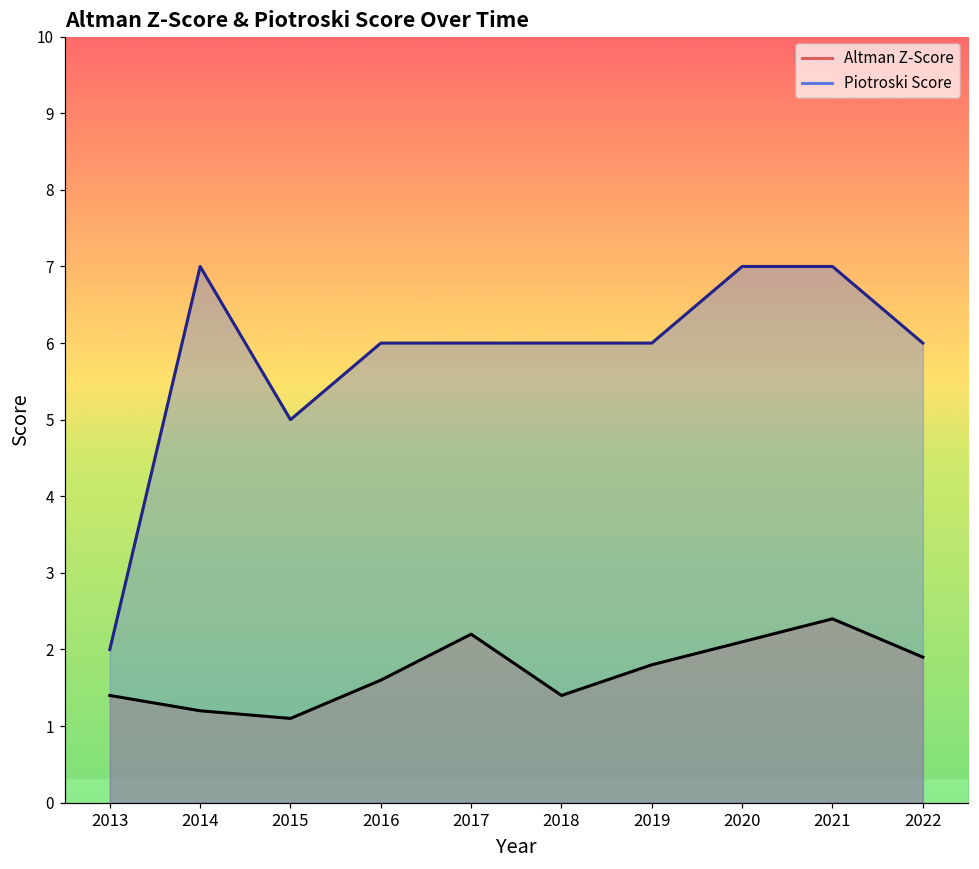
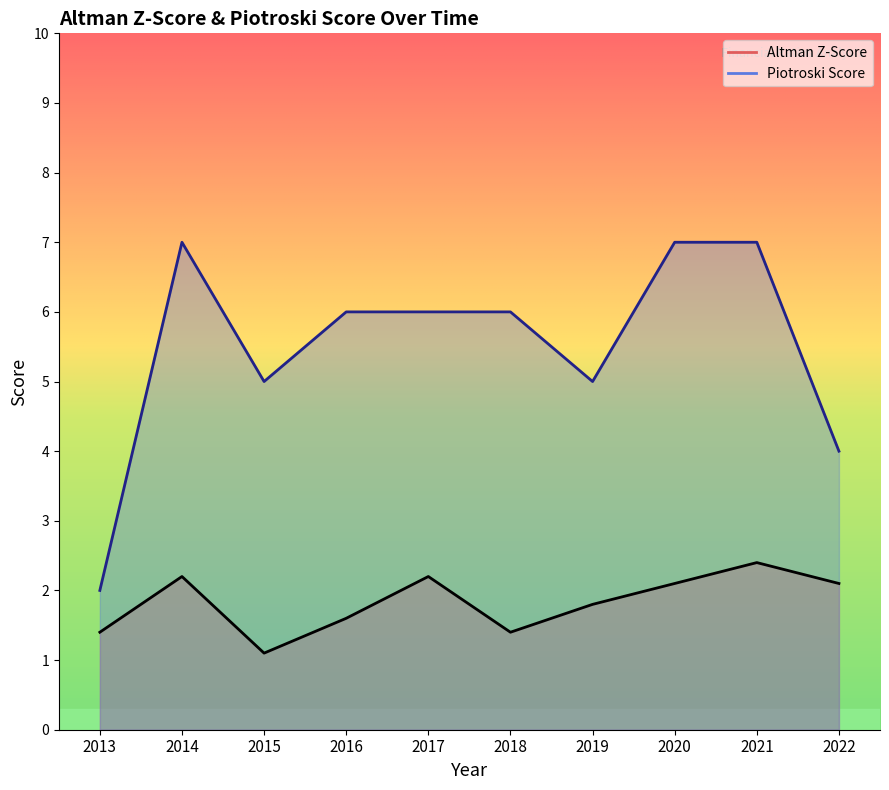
  {
    "Altman Z-Score": {
      "2013": 1.4,
-     "2014": 1.2,
+     "2014": 2.2,
      "2015": 1.1,
      "2016": 1.6,
      "2017": 2.2,
      "2018": 1.4,
      "2019": 1.8,
      "2020": 2.1,
      "2021": 2.4,
-     "2022": 1.9
+     "2022": 2.1
    },
    "Piotroski Score": {
      "2013": 2,
      "2014": 7,
      "2015": 5,
      "2016": 6,
      "2017": 6,
      "2018": 6,
-     "2019": 6,
+     "2019": 5,
      "2020": 7,
      "2021": 7,
-     "2022": 6
+     "2022": 4
    }
  }
